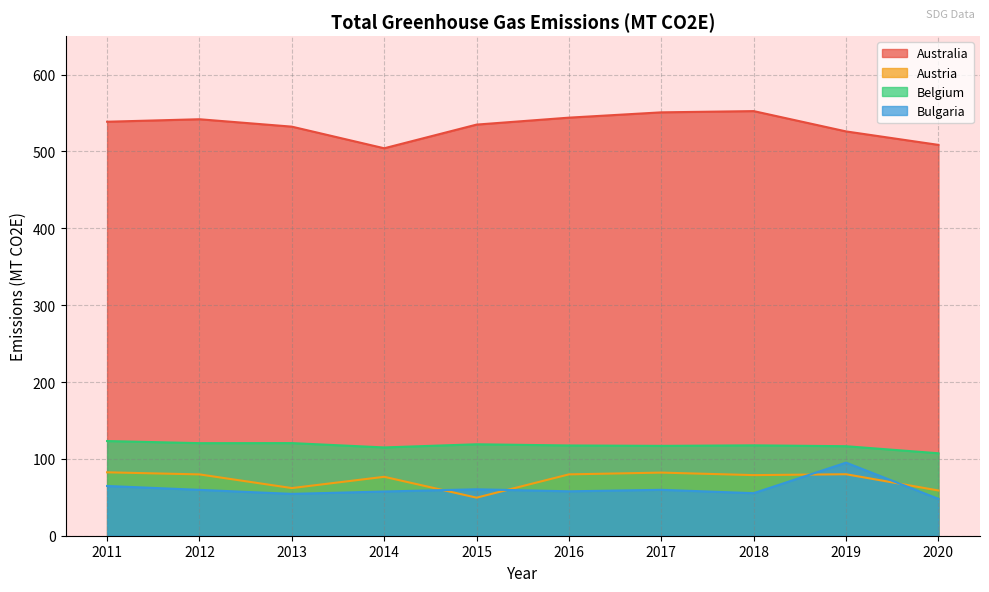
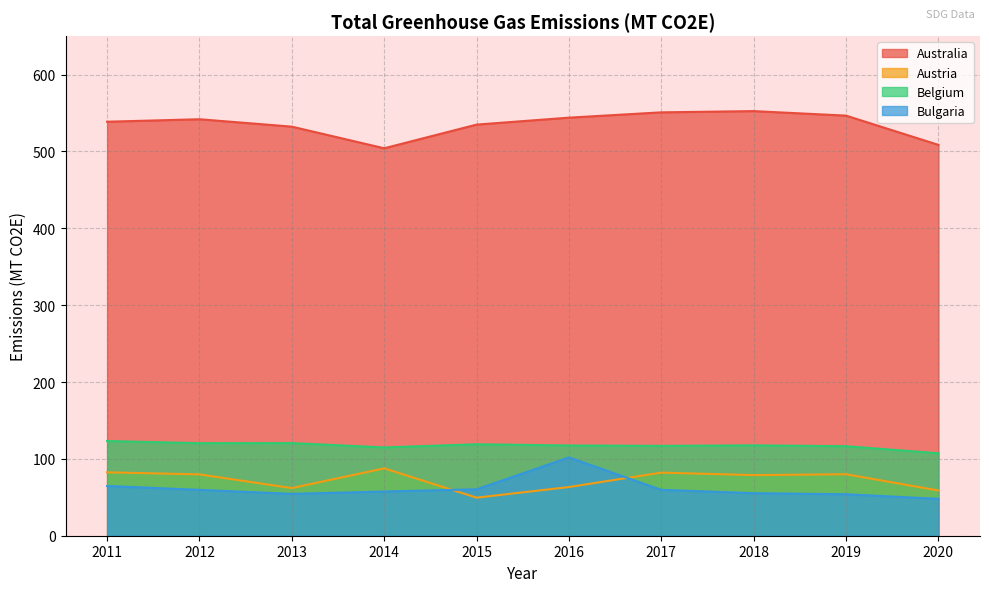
  {
    "Total Greenhouse Gas Emissions (MT CO2E)": {
      "Australia": {
        "2011": 540,
        "2012": 540,
        "2013": 530,
        "2014": 500,
        "2015": 530,
        "2016": 540,
        "2017": 550,
        "2018": 550,
-       "2019": 530,
+       "2019": 550,
        "2020": 510
      },
      "Austria": {
        "2011": 80,
        "2012": 80,
        "2013": 60,
-       "2014": 80,
+       "2014": 90,
        "2015": 50,
-       "2016": 80,
+       "2016": 60,
        "2017": 80,
        "2018": 80,
        "2019": 80,
        "2020": 60
      },
      "Belgium": {
        "2011": 120,
        "2012": 120,
        "2013": 120,
        "2014": 110,
        "2015": 120,
        "2016": 120,
        "2017": 120,
        "2018": 120,
        "2019": 120,
        "2020": 110
      },
      "Bulgaria": {
        "2011": 60,
        "2012": 60,
        "2013": 50,
        "2014": 60,
        "2015": 60,
-       "2016": 60,
+       "2016": 100,
        "2017": 60,
        "2018": 60,
-       "2019": 100,
+       "2019": 50,
        "2020": 50
      }
    }
  }
